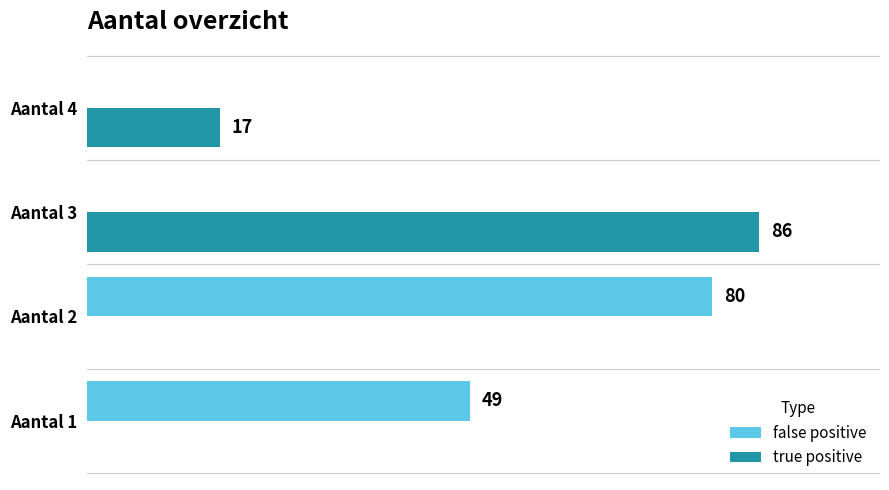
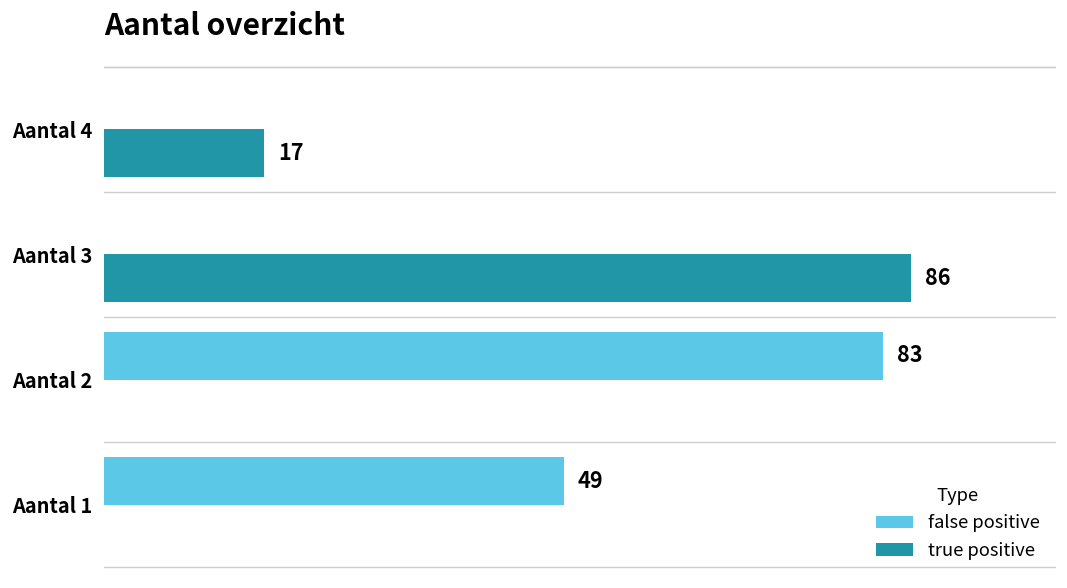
  {
    "false positive": {
-     "Aantal 2": 80,
+     "Aantal 2": 83,
      "Aantal 1": 49
    },
    "true positive": {
      "Aantal 4": 17,
      "Aantal 3": 86
    }
  }
